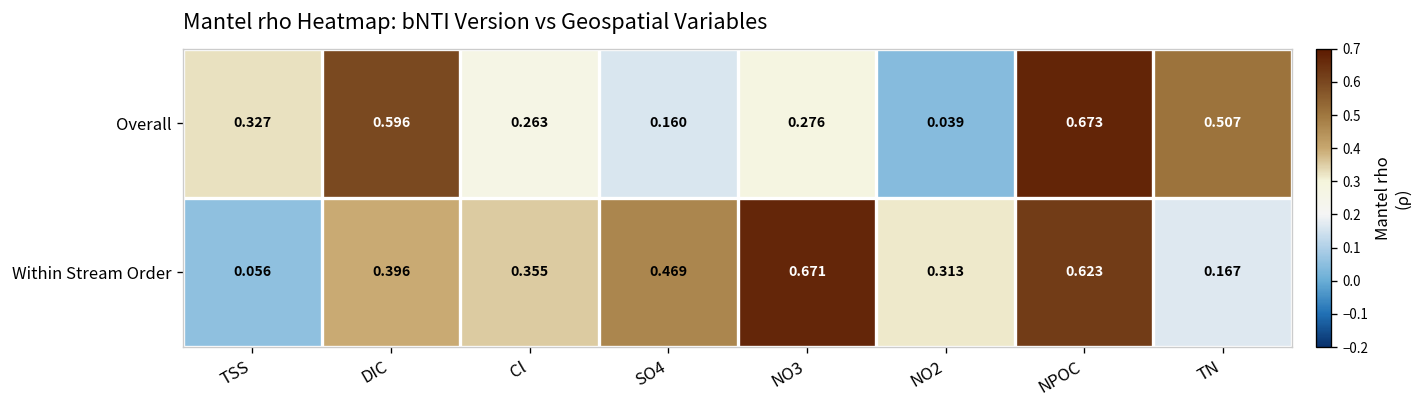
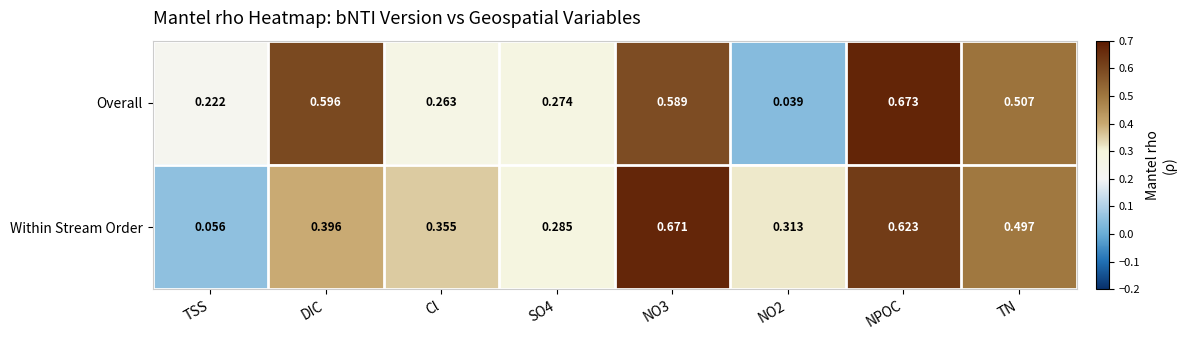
  {
    "Overall": {
-     "TSS": 0.327,
+     "TSS": 0.222,
      "DIC": 0.596,
      "Cl": 0.263,
-     "SO4": 0.160,
-     "NO3": 0.276,
+     "SO4": 0.274,
+     "NO3": 0.589,
      "NO2": 0.039,
      "NPOC": 0.673,
      "TN": 0.507
    },
    "Within Stream Order": {
      "TSS": 0.056,
      "DIC": 0.396,
      "Cl": 0.355,
-     "SO4": 0.469,
+     "SO4": 0.285,
      "NO3": 0.671,
      "NO2": 0.313,
      "NPOC": 0.623,
-     "TN": 0.167
+     "TN": 0.497
    }
  }
